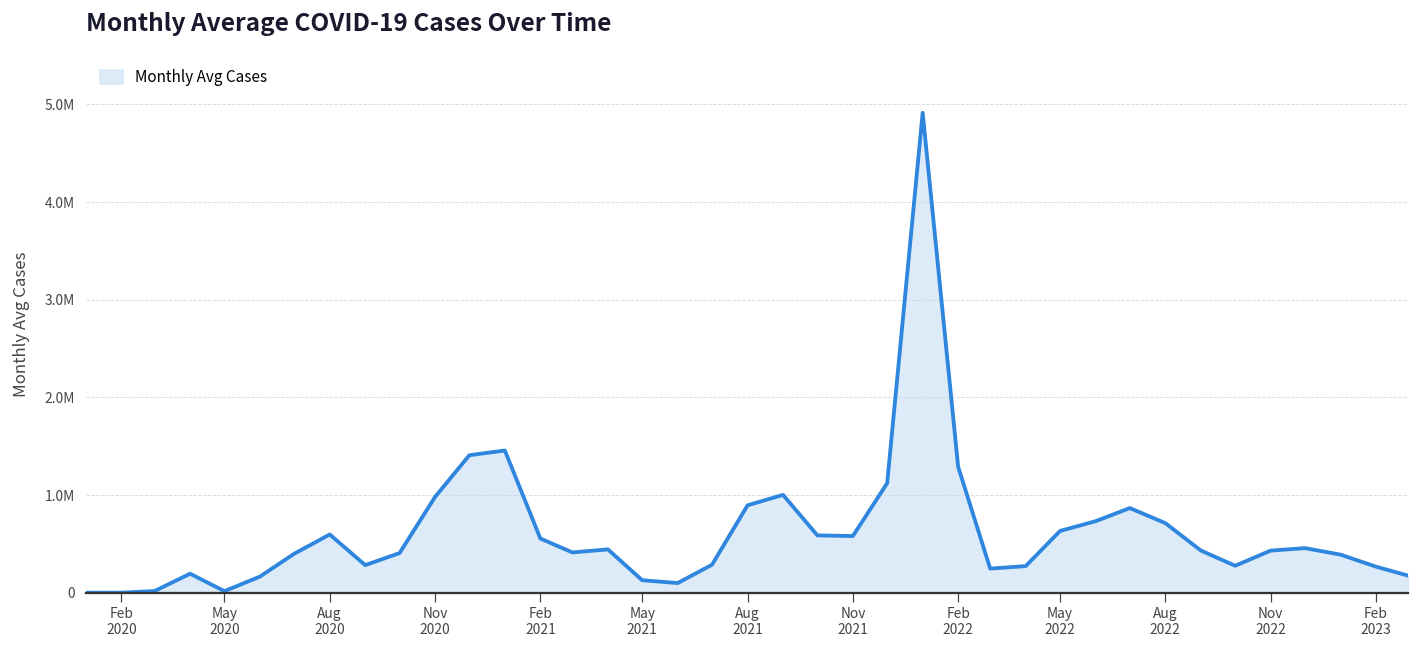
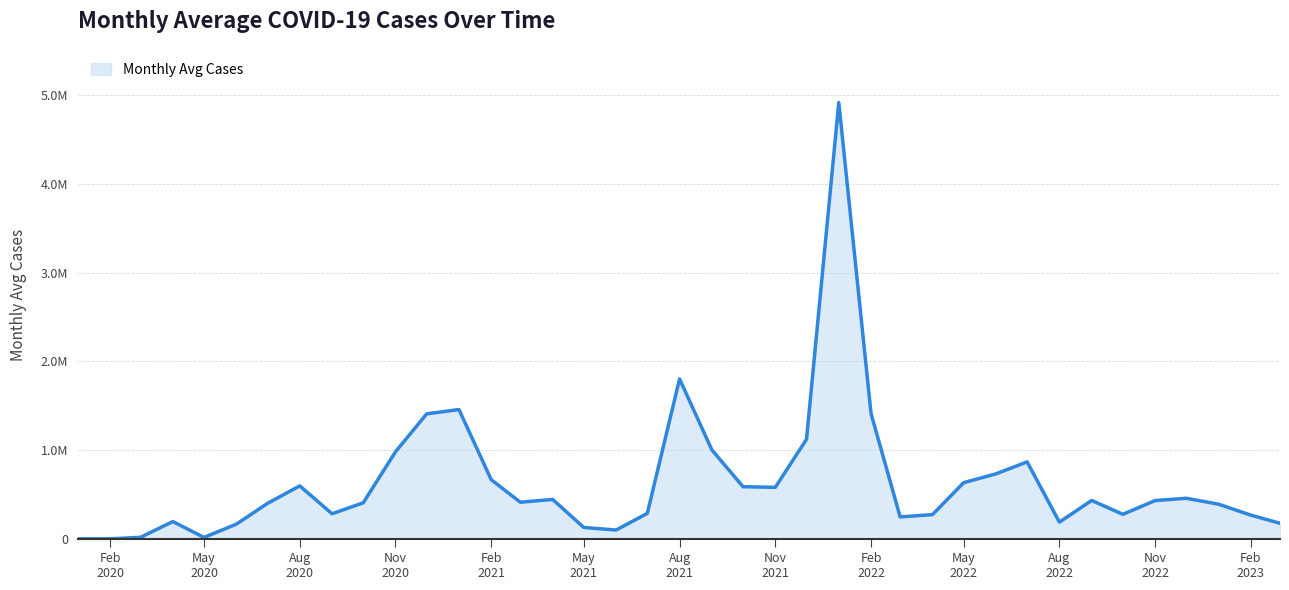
  {
    "Feb 2020": 0,
    "May 2020": 0,
    "Aug 2020": 600000,
    "Nov 2020": 1000000,
-   "Feb 2021": 600000,
+   "Feb 2021": 700000,
    "May 2021": 100000,
-   "Aug 2021": 900000,
+   "Aug 2021": 1800000,
    "Nov 2021": 600000,
-   "Feb 2022": 1300000,
+   "Feb 2022": 1400000,
    "May 2022": 600000,
-   "Aug 2022": 700000,
+   "Aug 2022": 200000,
    "Nov 2022": 400000,
    "Feb 2023": 300000
  }
